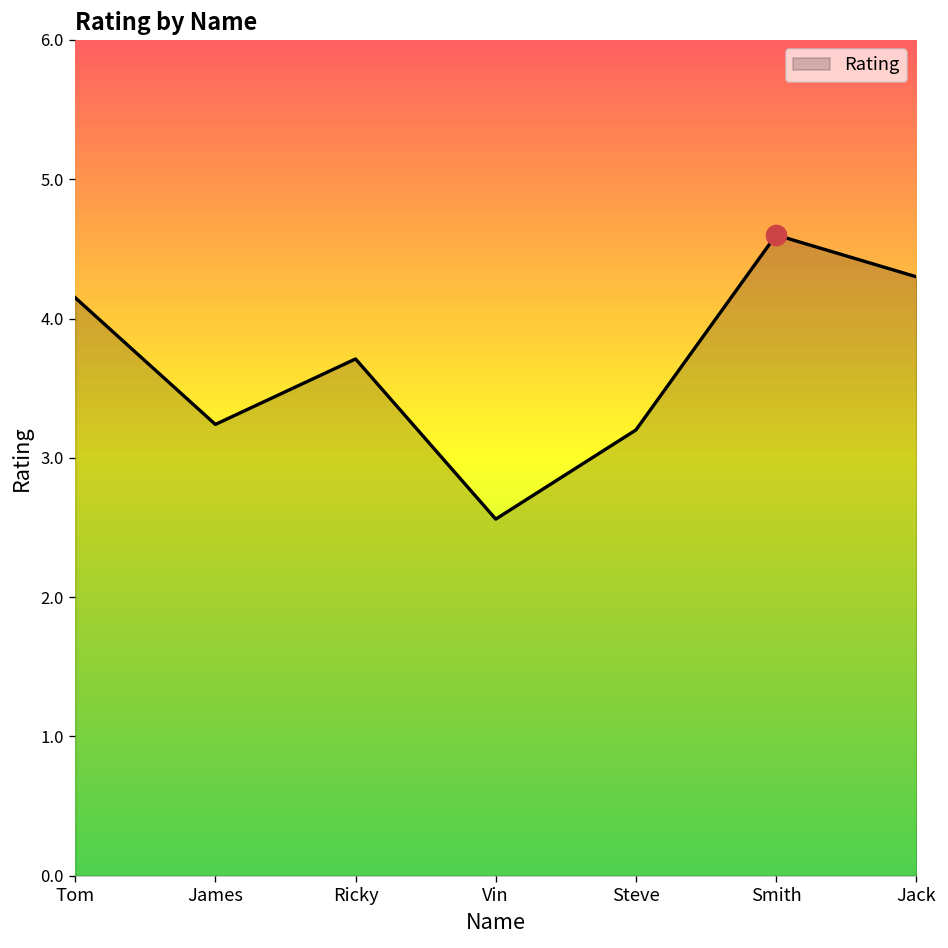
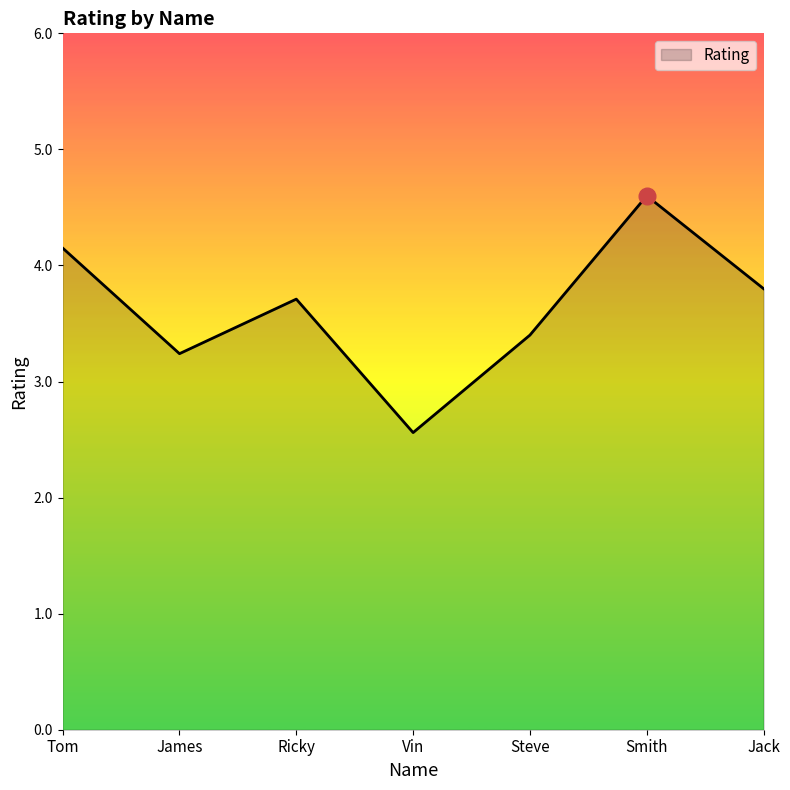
  {
    "Rating": {
      "Tom": 4.15,
      "James": 3.24,
      "Ricky": 3.7,
      "Vin": 2.56,
-     "Steve": 3.2,
-     "Jack": 4.3
+     "Steve": 3.4,
+     "Jack": 3.8
    }
  }
